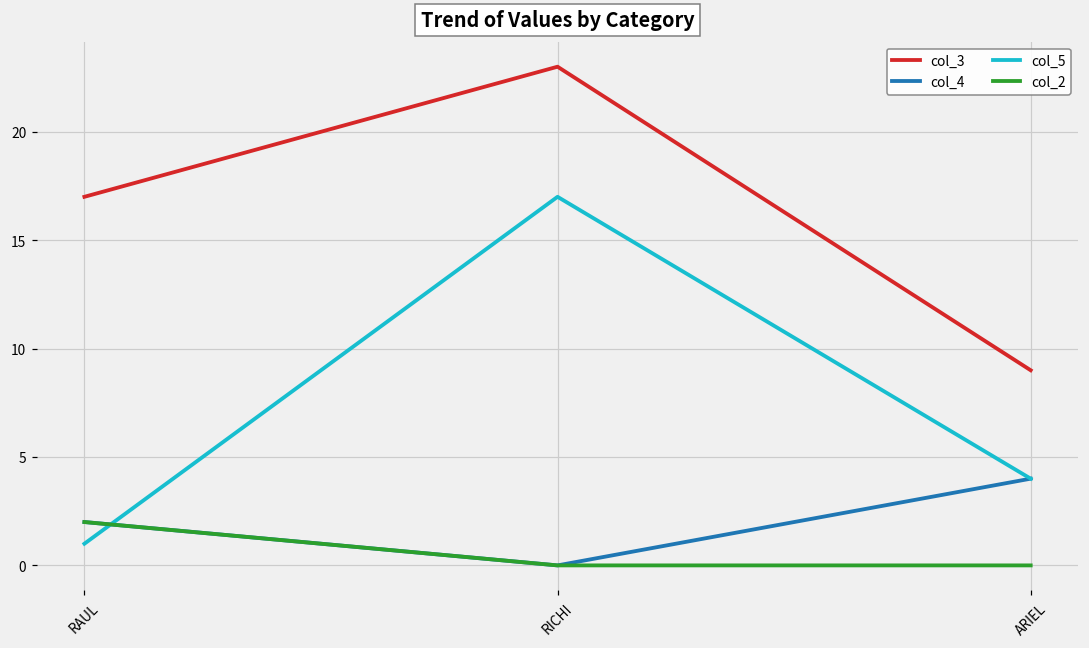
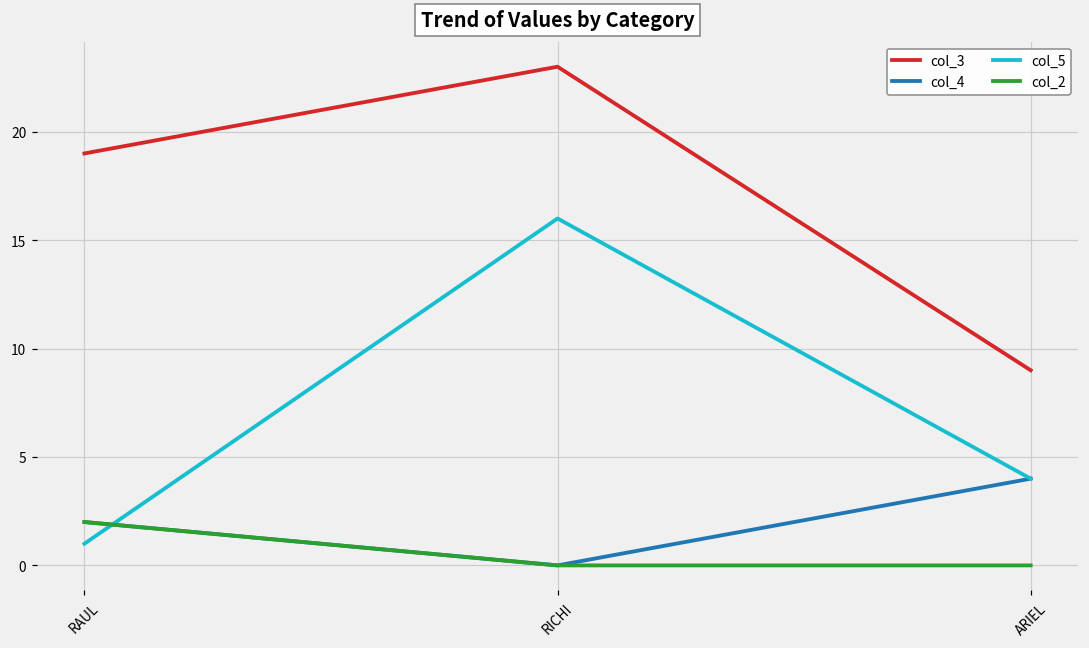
  {
    "col_3": {
-     "RAUL": 17,
+     "RAUL": 19,
      "RICHI": 23,
      "ARIEL": 9
    },
    "col_5": {
      "RAUL": 1,
-     "RICHI": 17
+     "RICHI": 16
    },
    "col_2": {
      "ARIEL": 0
    }
  }
